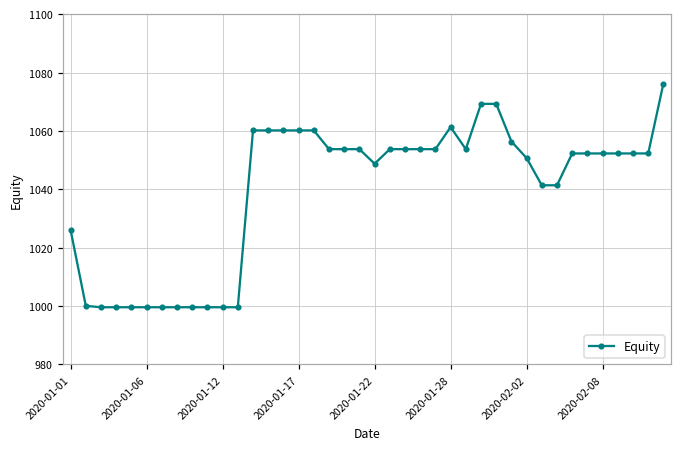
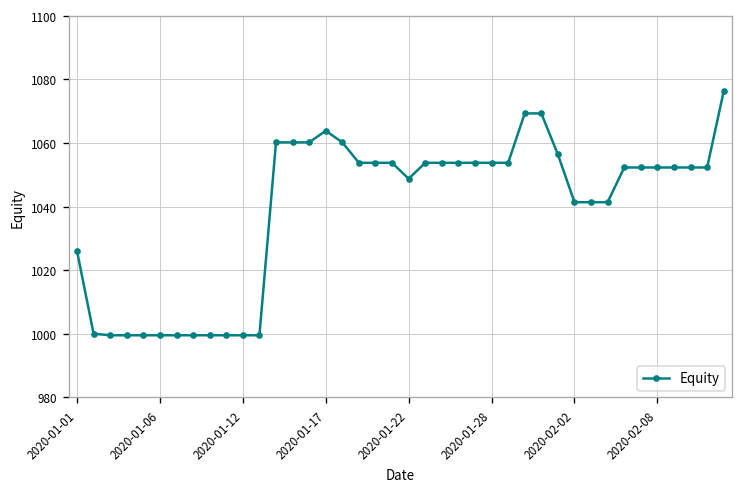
  {
    "2020-01-01": 1026,
    "2020-01-06": 1000,
    "2020-01-12": 1000,
-   "2020-01-17": 1060,
+   "2020-01-17": 1064,
    "2020-01-22": 1049,
-   "2020-01-28": 1061,
-   "2020-02-02": 1051,
+   "2020-01-28": 1054,
+   "2020-02-02": 1041,
    "2020-02-08": 1052
  }
